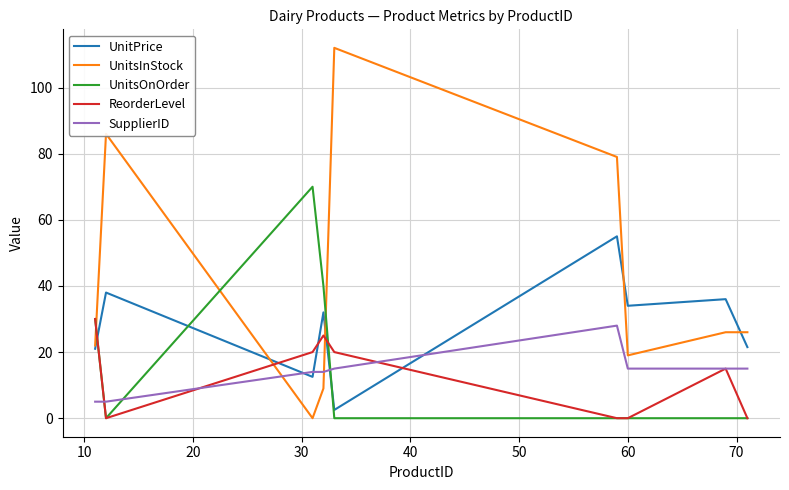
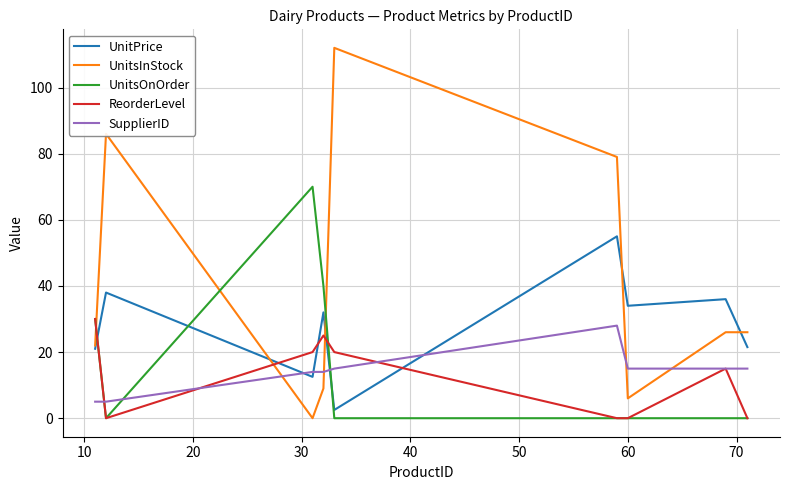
  {
    "UnitPrice": {
      "60": 34
    },
    "UnitsInStock": {
-     "60": 19
+     "60": 6
    },
    "SupplierID": {
      "60": 15
    }
  }
